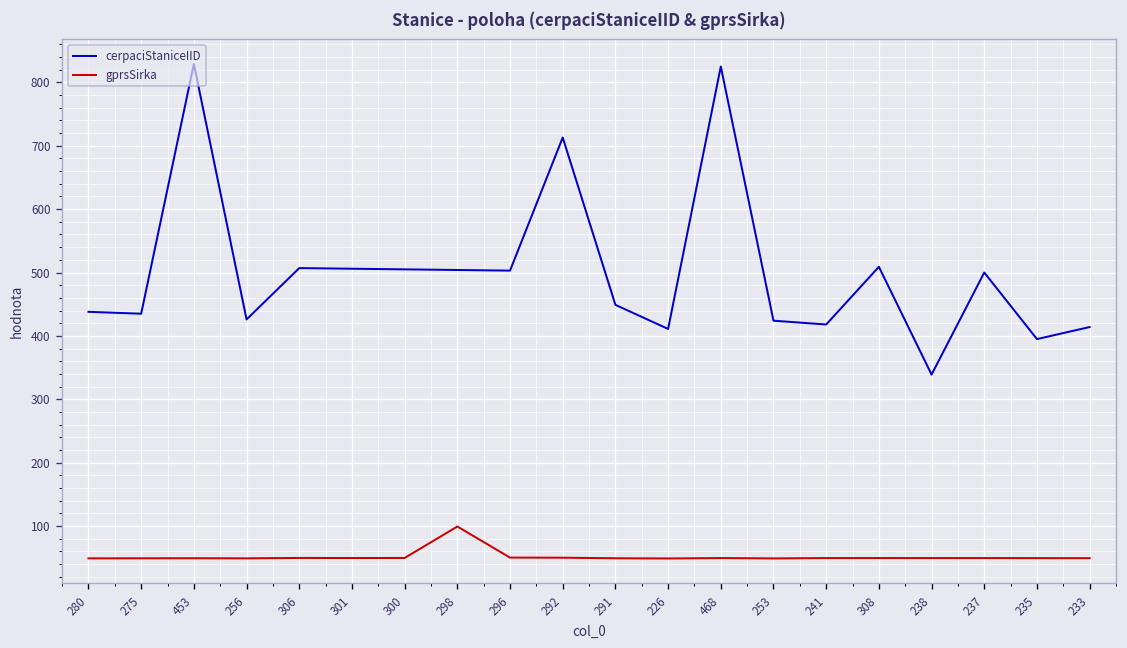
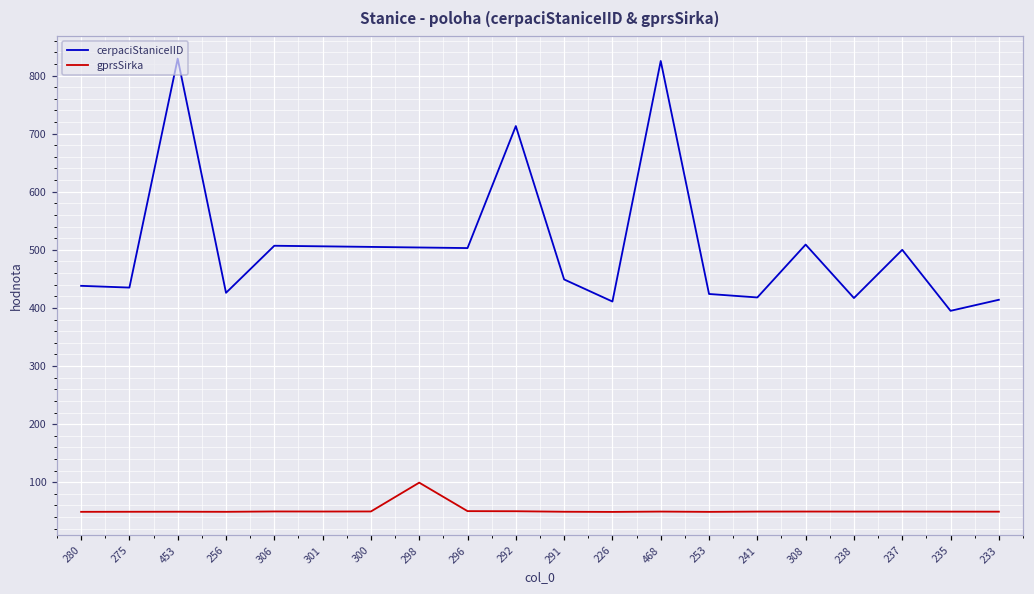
  {
    "cerpaciStaniceIID": {
      "280": 440,
      "275": 440,
      "256": 430,
      "306": 510,
      "301": 510,
      "300": 510,
      "298": 500,
      "296": 500,
      "292": 710,
      "291": 450,
      "226": 410,
      "468": 830,
      "253": 420,
      "241": 420,
      "308": 510,
-     "238": 340,
+     "238": 420,
      "237": 500,
      "235": 400,
      "233": 410
    },
    "gprsSirka": {
      "280": 50,
      "275": 50,
      "453": 50,
      "256": 50,
      "306": 50,
      "301": 50,
      "300": 50,
      "298": 100,
      "296": 50,
      "292": 50,
      "291": 50,
      "226": 50,
      "468": 50,
      "253": 50,
      "241": 50,
      "308": 50,
      "238": 50,
      "237": 50,
      "235": 50,
      "233": 50
    }
  }
